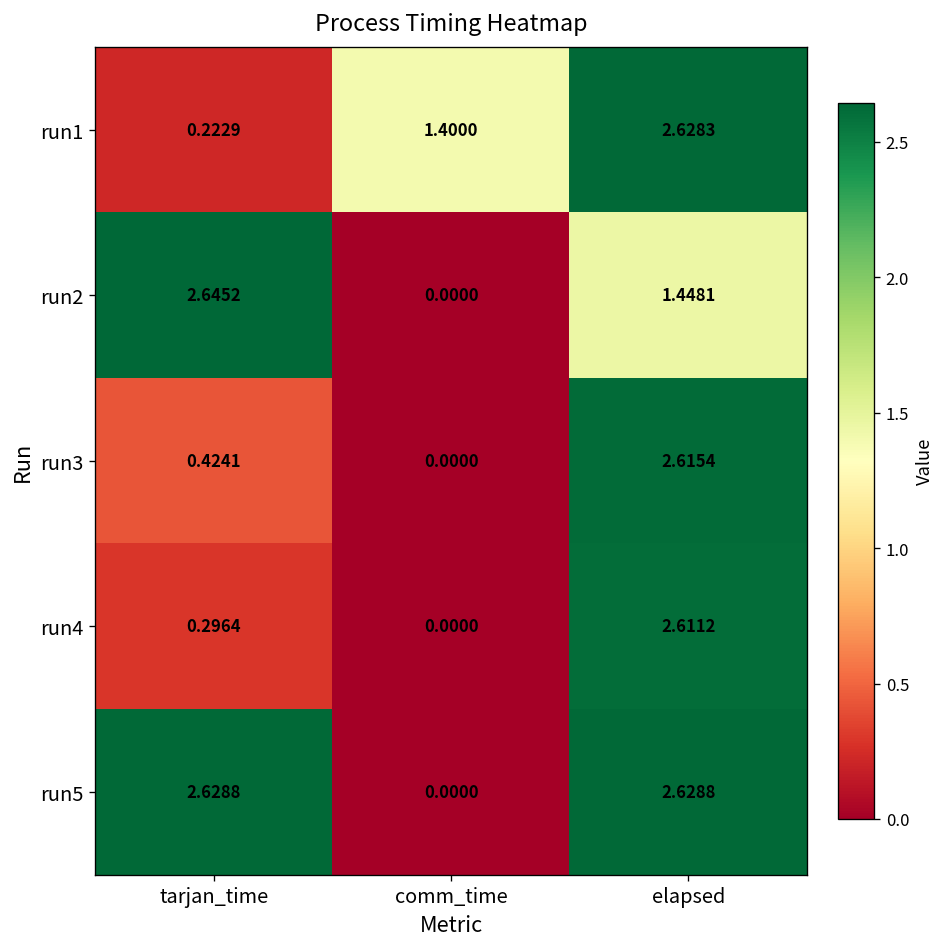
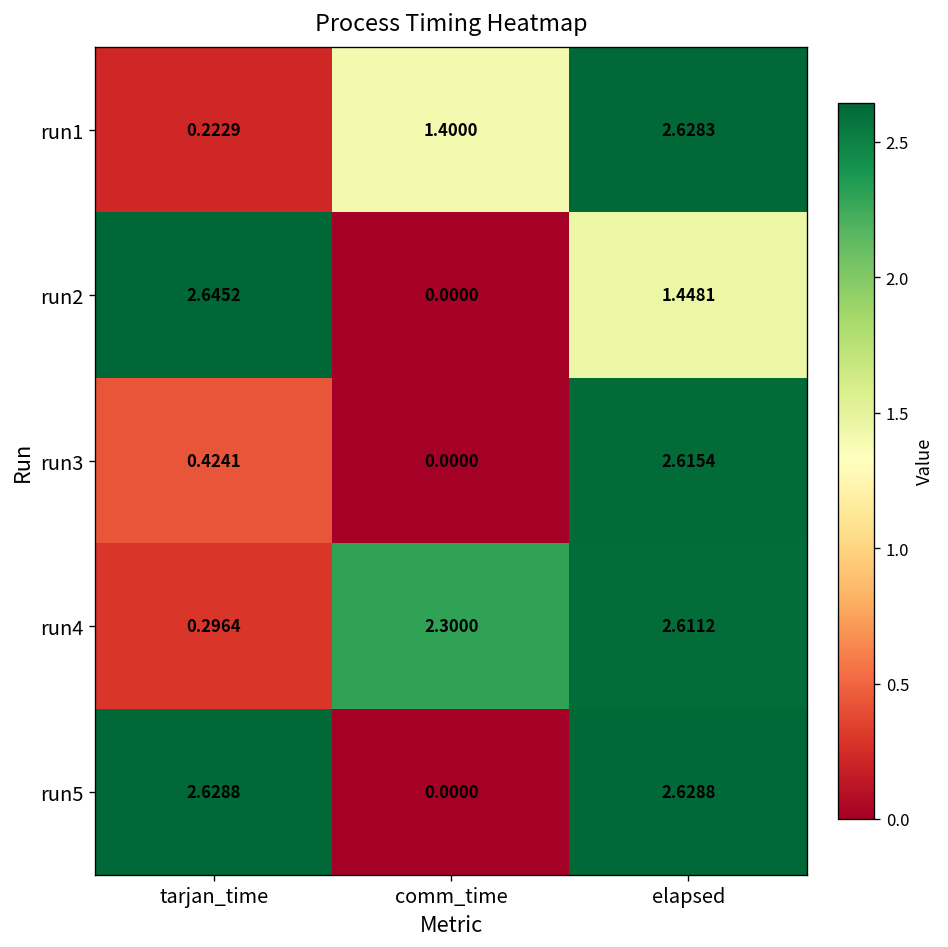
  {
    "run1": {
      "tarjan_time": 0.2229,
      "comm_time": 1.4000,
      "elapsed": 2.6283
    },
    "run2": {
      "tarjan_time": 2.6452,
      "comm_time": 0.0000,
      "elapsed": 1.4481
    },
    "run3": {
      "tarjan_time": 0.4241,
      "comm_time": 0.0000,
      "elapsed": 2.6154
    },
    "run4": {
      "tarjan_time": 0.2964,
-     "comm_time": 0.0000,
+     "comm_time": 2.3000,
      "elapsed": 2.6112
    },
    "run5": {
      "tarjan_time": 2.6288,
      "comm_time": 0.0000,
      "elapsed": 2.6288
    }
  }
